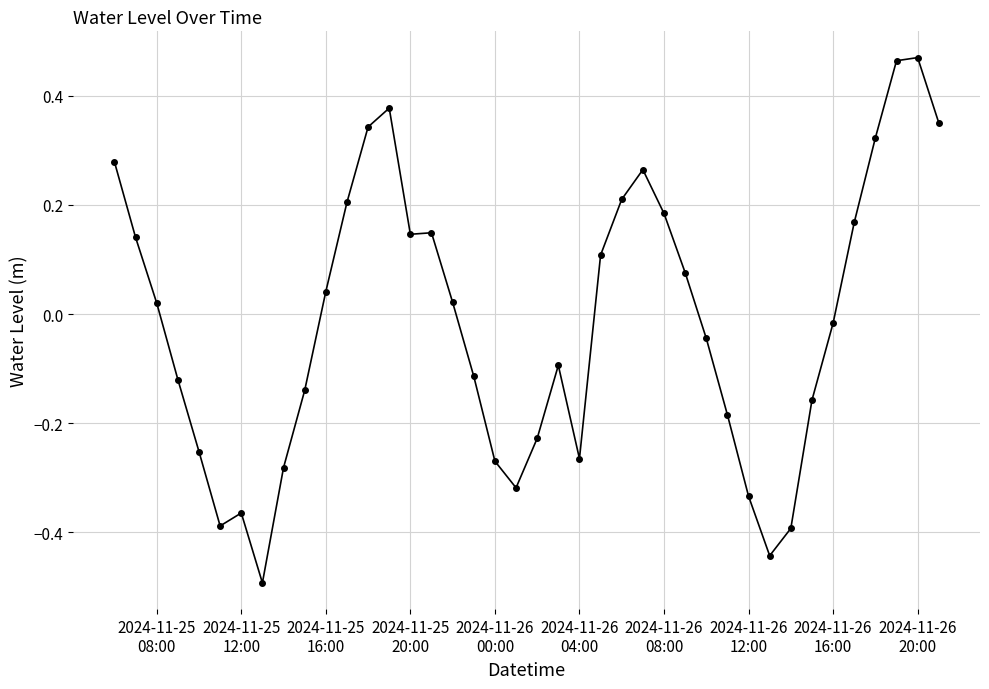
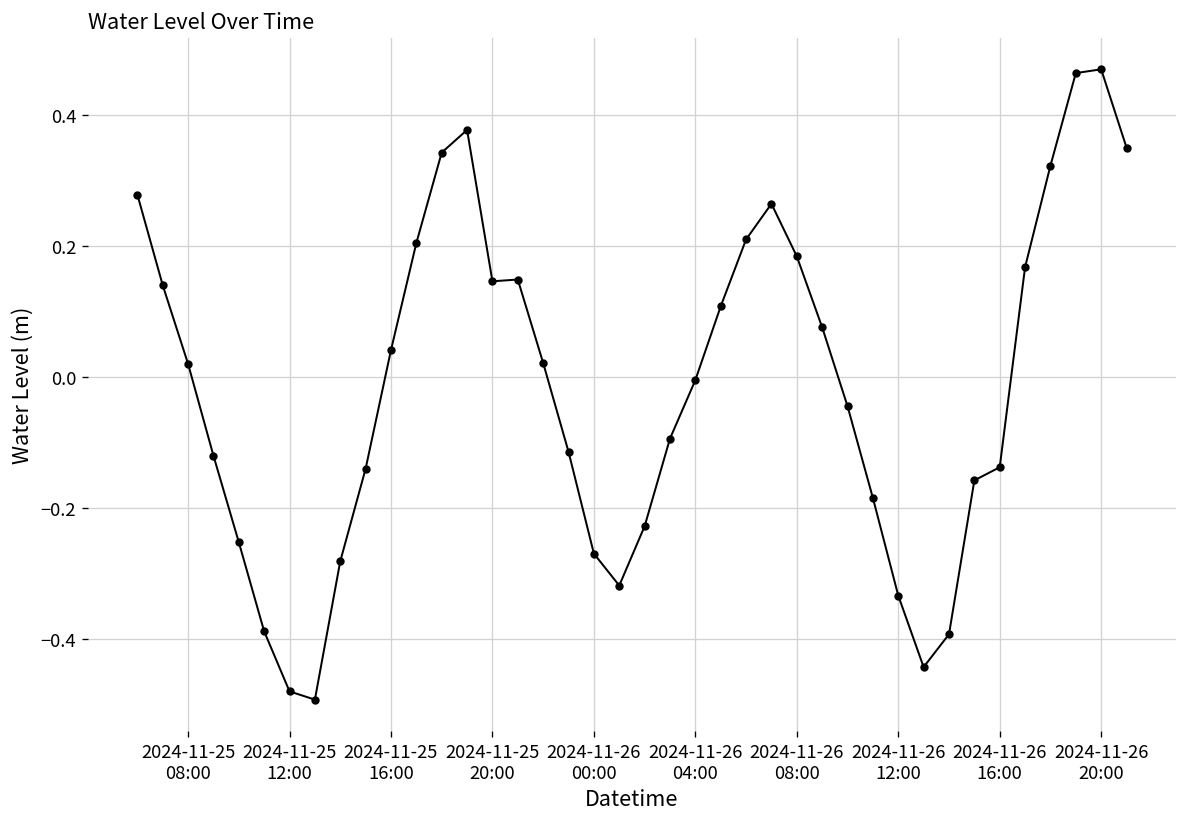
  {
    "2024-11-25 08:00": 0.02,
-   "2024-11-25 12:00": -0.36,
+   "2024-11-25 12:00": -0.48,
    "2024-11-25 16:00": 0.04,
    "2024-11-25 20:00": 0.15,
    "2024-11-26 00:00": -0.27,
-   "2024-11-26 04:00": -0.27,
+   "2024-11-26 04:00": 0.00,
    "2024-11-26 08:00": 0.18,
    "2024-11-26 12:00": -0.33,
-   "2024-11-26 16:00": -0.02,
+   "2024-11-26 16:00": -0.14,
    "2024-11-26 20:00": 0.47
  }
